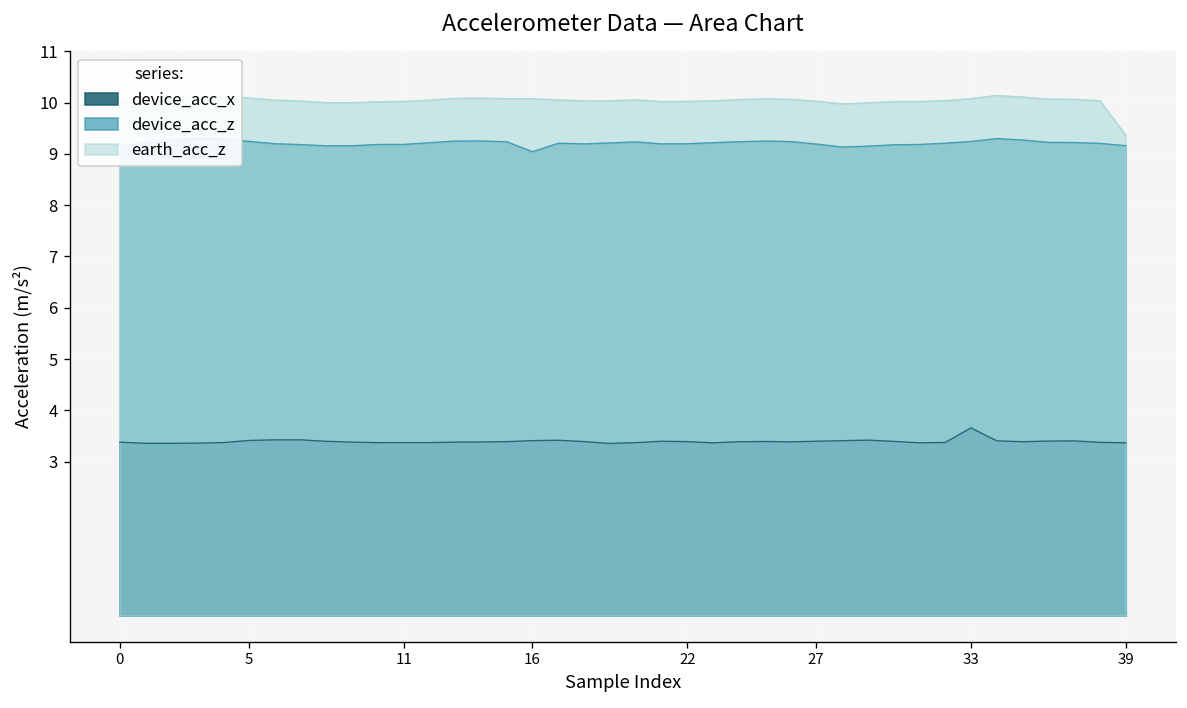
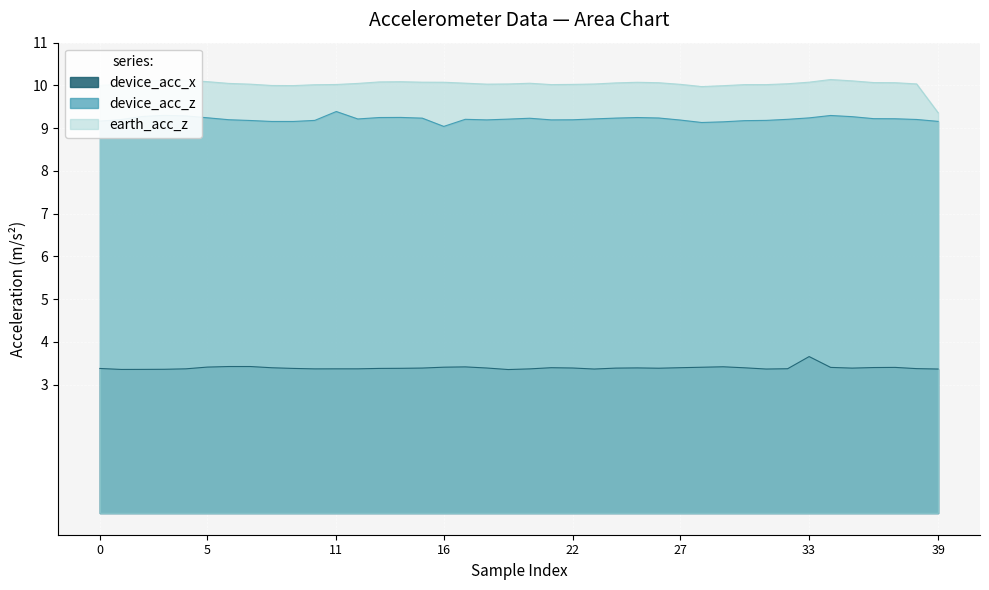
  {
    "device_acc_x": {
      "0": 3.4,
      "5": 3.4,
      "11": 3.4,
      "16": 3.4,
      "22": 3.4,
      "27": 3.4,
      "33": 3.7,
      "39": 3.4
    },
    "device_acc_z": {
      "5": 9.2,
-     "11": 9.2,
+     "11": 9.4,
      "16": 9.0,
      "22": 9.2,
      "27": 9.2,
      "33": 9.2,
      "39": 9.2
    },
    "earth_acc_z": {
      "5": 10.1,
      "11": 10.0,
      "16": 10.1,
      "22": 10.0,
      "27": 10.0,
      "33": 10.1,
      "39": 9.4
    }
  }
